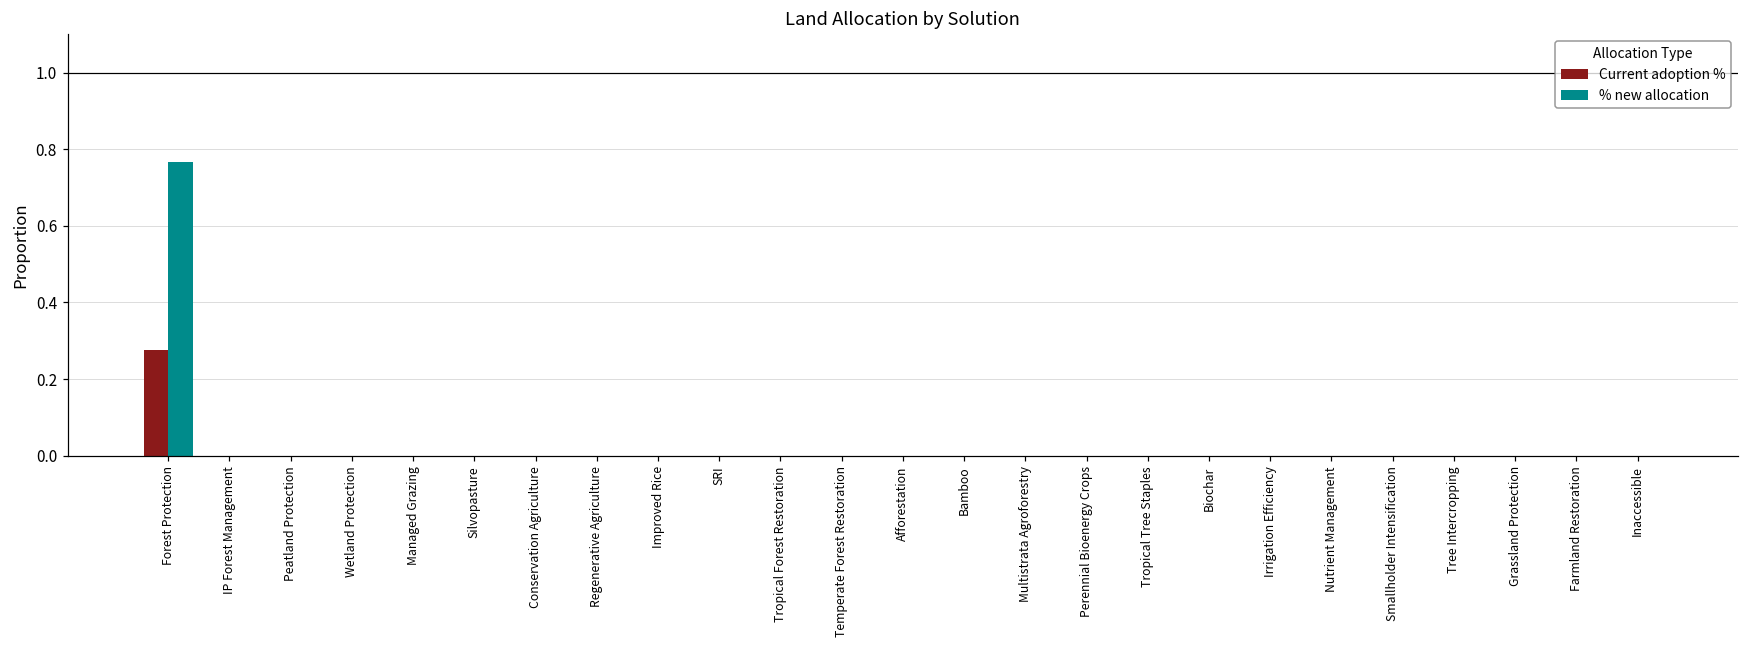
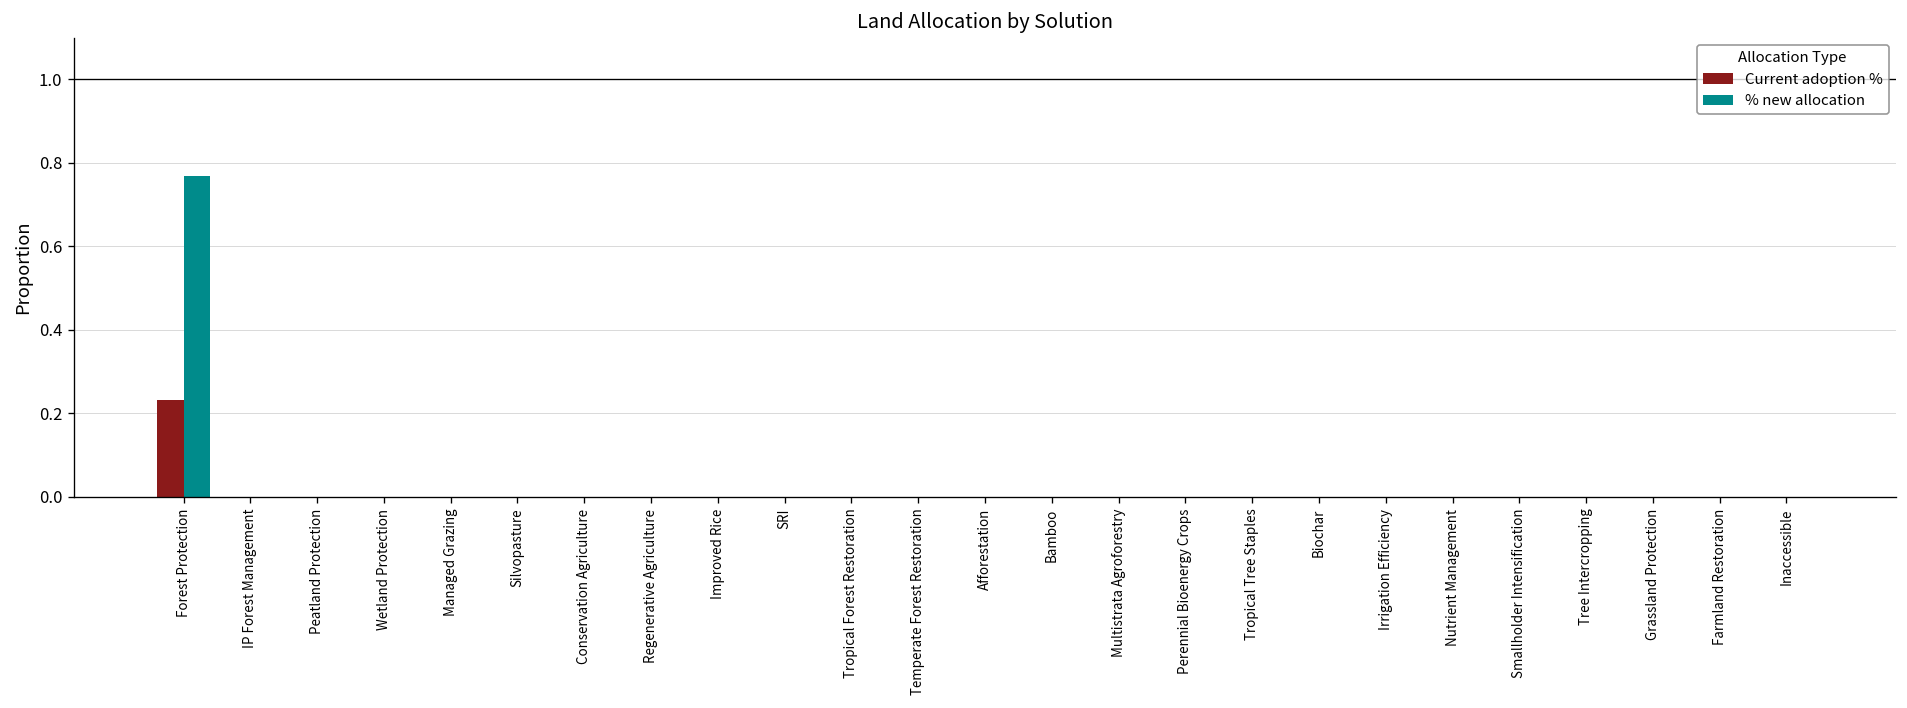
  {
    "Current adoption %": {
-     "Forest Protection": 0.27,
+     "Forest Protection": 0.23,
      "IP Forest Management": 0.00,
      "Peatland Protection": 0.00,
      "Wetland Protection": 0.00,
      "Managed Grazing": 0.00,
      "Silvopasture": 0.00,
      "Conservation Agriculture": 0.00,
      "Regenerative Agriculture": 0.00,
      "Improved Rice": 0.00,
      "SRI": 0.00,
      "Tropical Forest Restoration": 0.00,
      "Temperate Forest Restoration": 0.00,
      "Afforestation": 0.00,
      "Bamboo": 0.00,
      "Multistrata Agroforestry": 0.00,
      "Perennial Bioenergy Crops": 0.00,
      "Tropical Tree Staples": 0.00,
      "Biochar": 0.00,
      "Irrigation Efficiency": 0.00,
      "Nutrient Management": 0.00,
      "Smallholder Intensification": 0.00,
      "Tree Intercropping": 0.00,
      "Grassland Protection": 0.00,
      "Farmland Restoration": 0.00,
      "Inaccessible": 0.00
    },
    "% new allocation": {
      "Forest Protection": 0.77,
      "IP Forest Management": 0.00,
      "Peatland Protection": 0.00,
      "Wetland Protection": 0.00,
      "Managed Grazing": 0.00,
      "Silvopasture": 0.00,
      "Conservation Agriculture": 0.00,
      "Regenerative Agriculture": 0.00,
      "Improved Rice": 0.00,
      "SRI": 0.00,
      "Tropical Forest Restoration": 0.00,
      "Temperate Forest Restoration": 0.00,
      "Afforestation": 0.00,
      "Bamboo": 0.00,
      "Multistrata Agroforestry": 0.00,
      "Perennial Bioenergy Crops": 0.00,
      "Tropical Tree Staples": 0.00,
      "Biochar": 0.00,
      "Irrigation Efficiency": 0.00,
      "Nutrient Management": 0.00,
      "Smallholder Intensification": 0.00,
      "Tree Intercropping": 0.00,
      "Grassland Protection": 0.00,
      "Farmland Restoration": 0.00,
      "Inaccessible": 0.00
    }
  }
